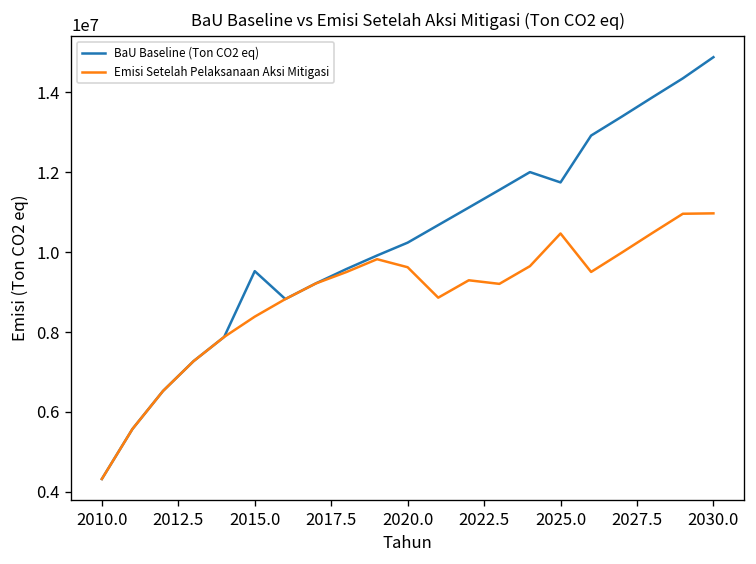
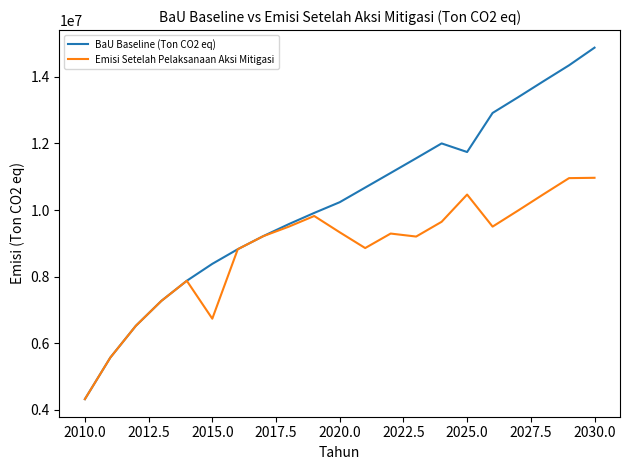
  {
    "BaU Baseline (Ton CO2 eq)": {
-     "2015.0": 9500000,
+     "2015.0": 8400000,
      "2020.0": 10200000,
      "2025.0": 11700000,
      "2030.0": 14900000
    },
    "Emisi Setelah Pelaksanaan Aksi Mitigasi": {
-     "2015.0": 8400000,
-     "2020.0": 9600000,
+     "2015.0": 6700000,
+     "2020.0": 9300000,
      "2025.0": 10500000,
      "2030.0": 11000000
    }
  }
